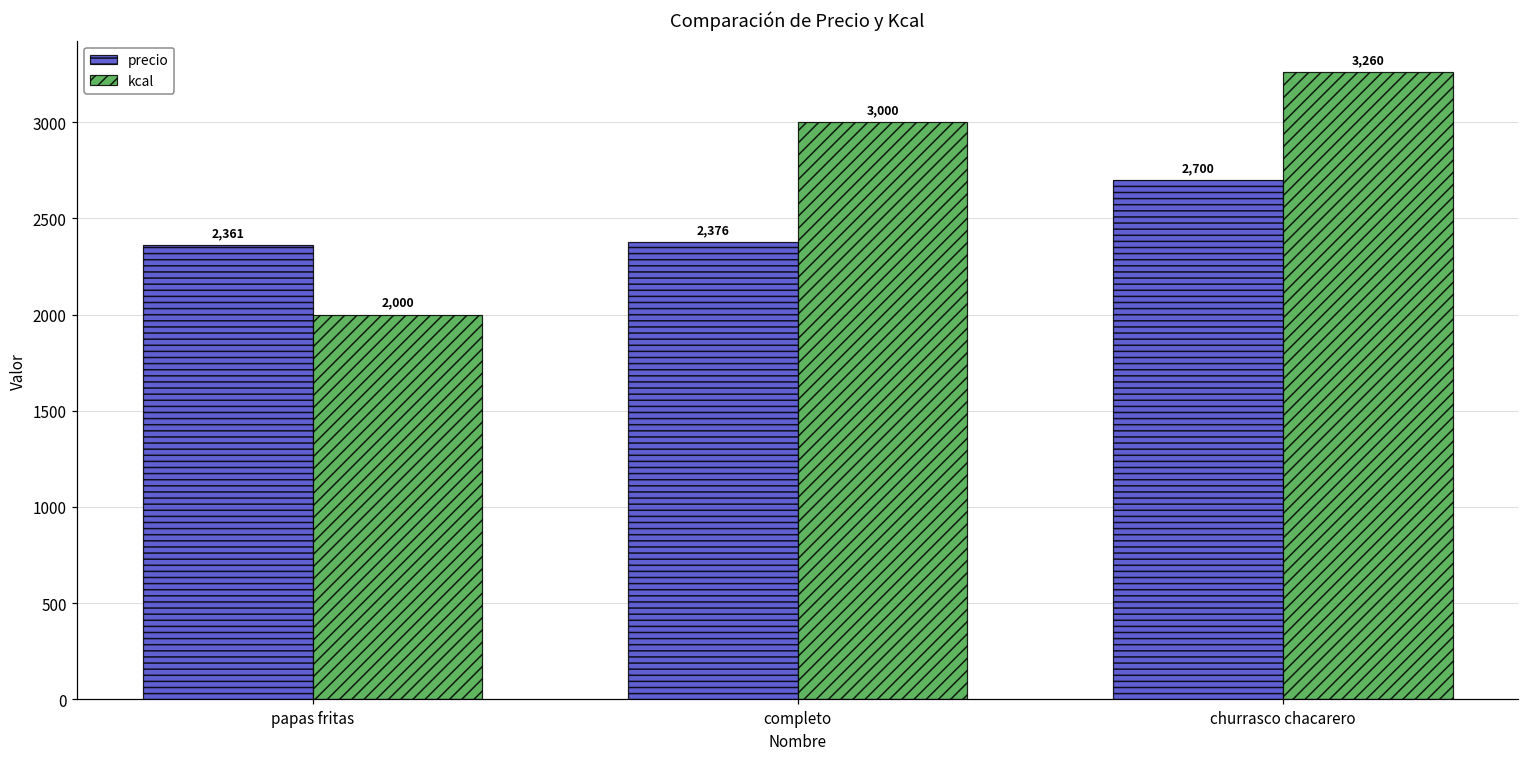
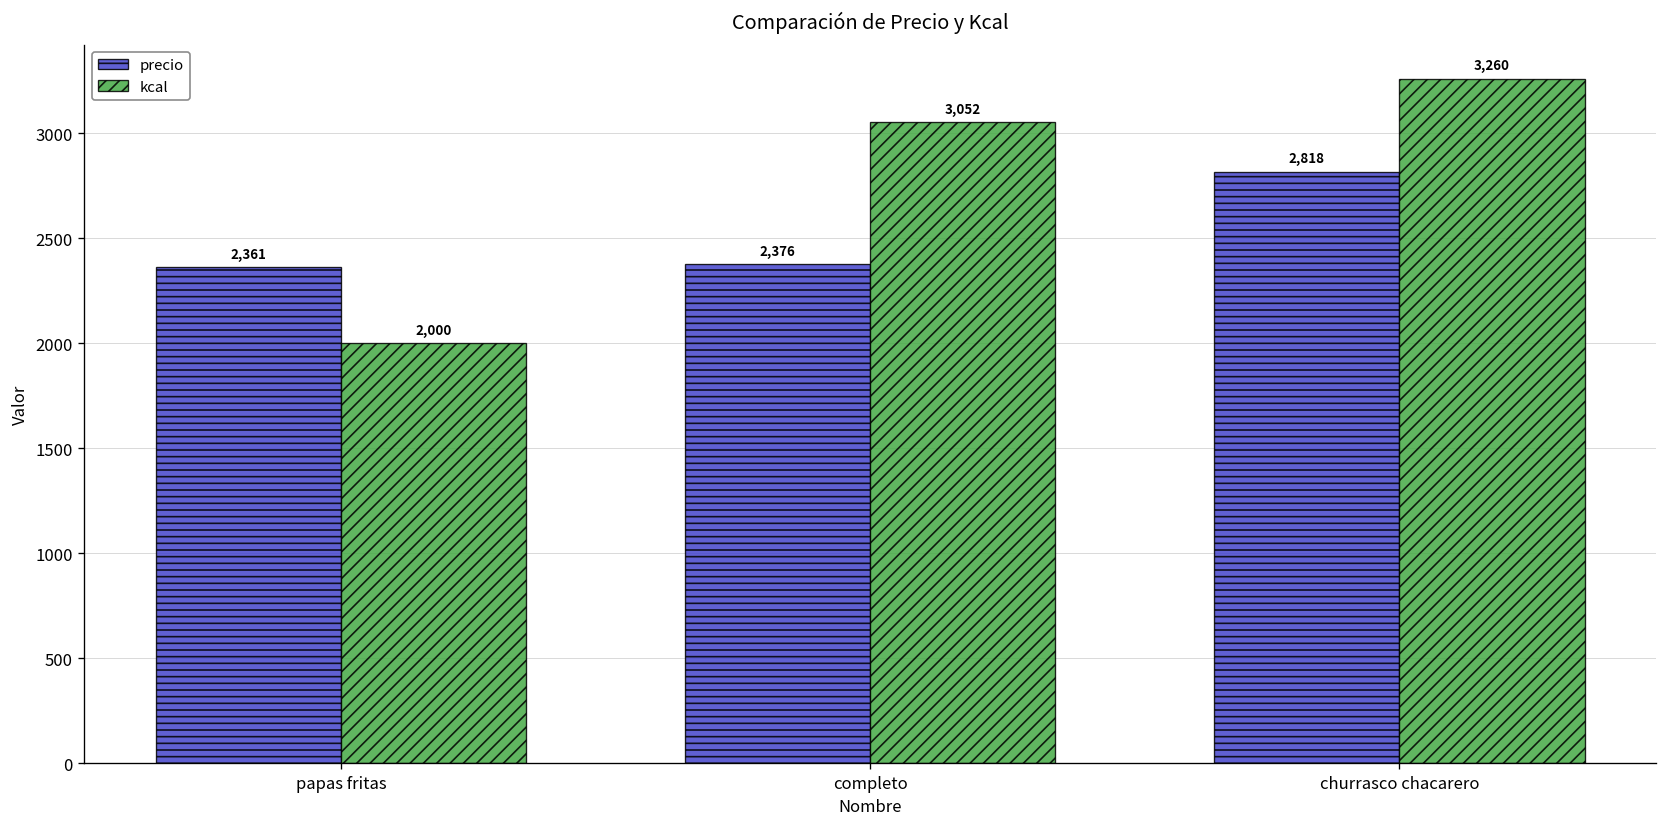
  {
    "precio": {
      "papas fritas": "2,361",
      "completo": "2,376",
-     "churrasco chacarero": "2,700"
+     "churrasco chacarero": "2,818"
    },
    "kcal": {
      "papas fritas": "2,000",
-     "completo": "3,000",
+     "completo": "3,052",
      "churrasco chacarero": "3,260"
    }
  }
